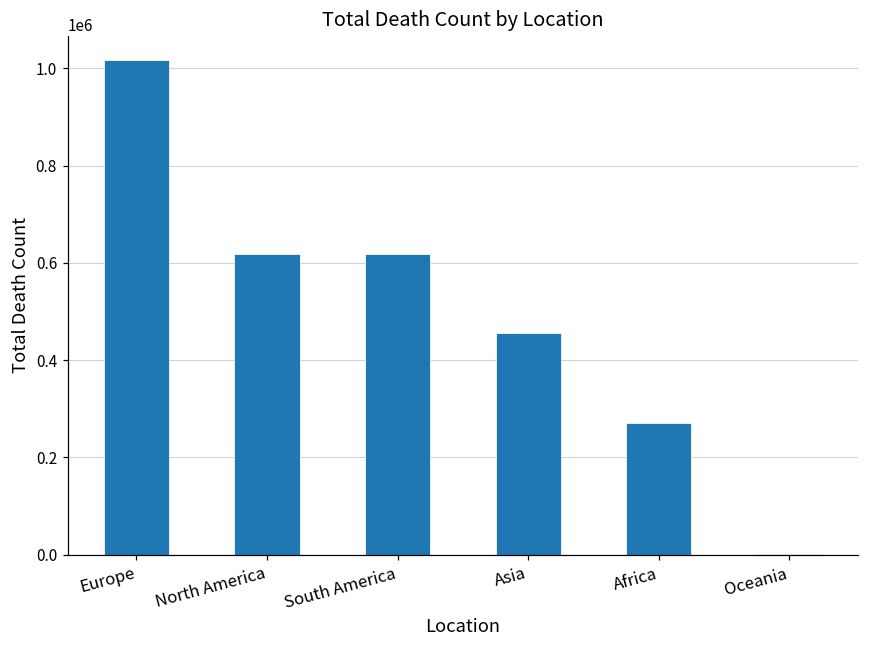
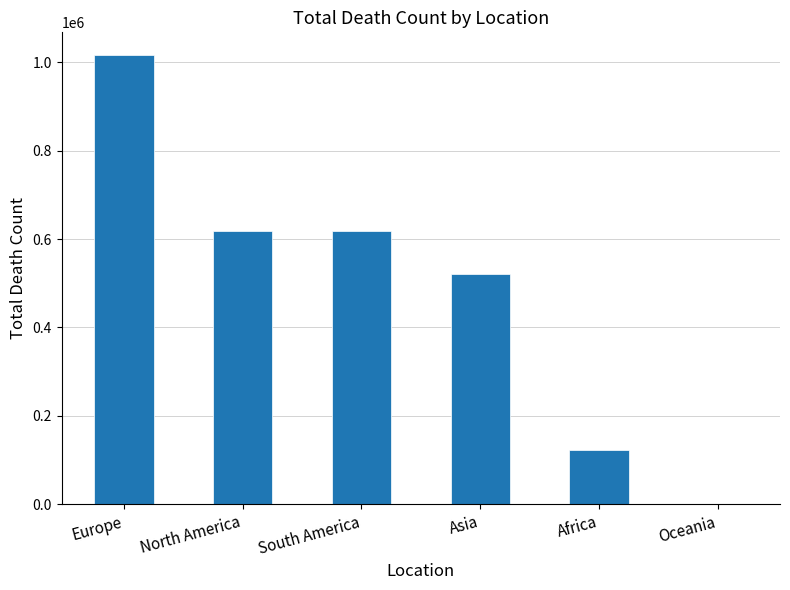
  {
    "Europe": 1020000,
    "North America": 620000,
    "South America": 620000,
-   "Asia": 460000,
-   "Africa": 270000
+   "Asia": 520000,
+   "Africa": 120000
  }
